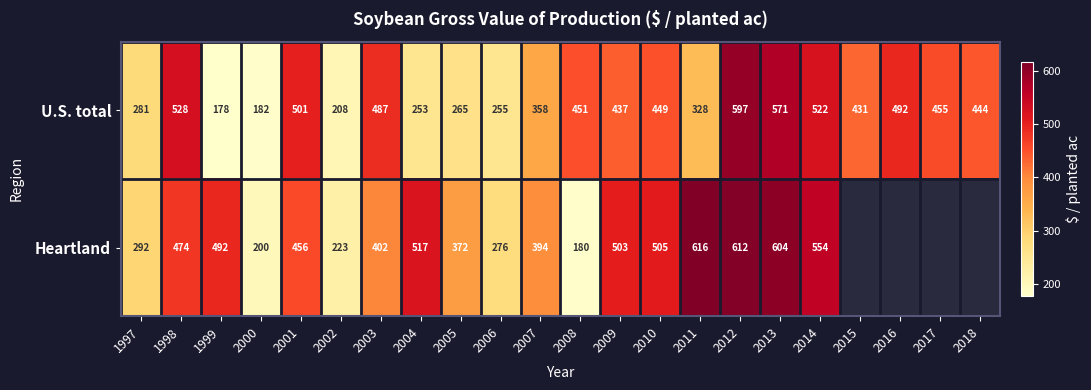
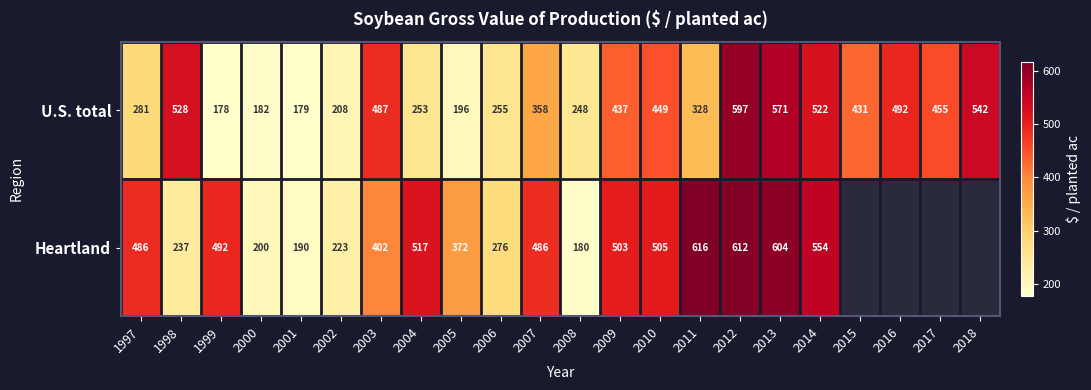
  {
    "U.S. total": {
      "1997": 281,
      "1998": 528,
      "1999": 178,
      "2000": 182,
-     "2001": 501,
+     "2001": 179,
      "2002": 208,
      "2003": 487,
      "2004": 253,
-     "2005": 265,
+     "2005": 196,
      "2006": 255,
      "2007": 358,
-     "2008": 451,
+     "2008": 248,
      "2009": 437,
      "2010": 449,
      "2011": 328,
      "2012": 597,
      "2013": 571,
      "2014": 522,
      "2015": 431,
      "2016": 492,
      "2017": 455,
-     "2018": 444
+     "2018": 542
    },
    "Heartland": {
-     "1997": 292,
-     "1998": 474,
+     "1997": 486,
+     "1998": 237,
      "1999": 492,
      "2000": 200,
-     "2001": 456,
+     "2001": 190,
      "2002": 223,
      "2003": 402,
      "2004": 517,
      "2005": 372,
      "2006": 276,
-     "2007": 394,
+     "2007": 486,
      "2008": 180,
      "2009": 503,
      "2010": 505,
      "2011": 616,
      "2012": 612,
      "2013": 604,
      "2014": 554
    }
  }
